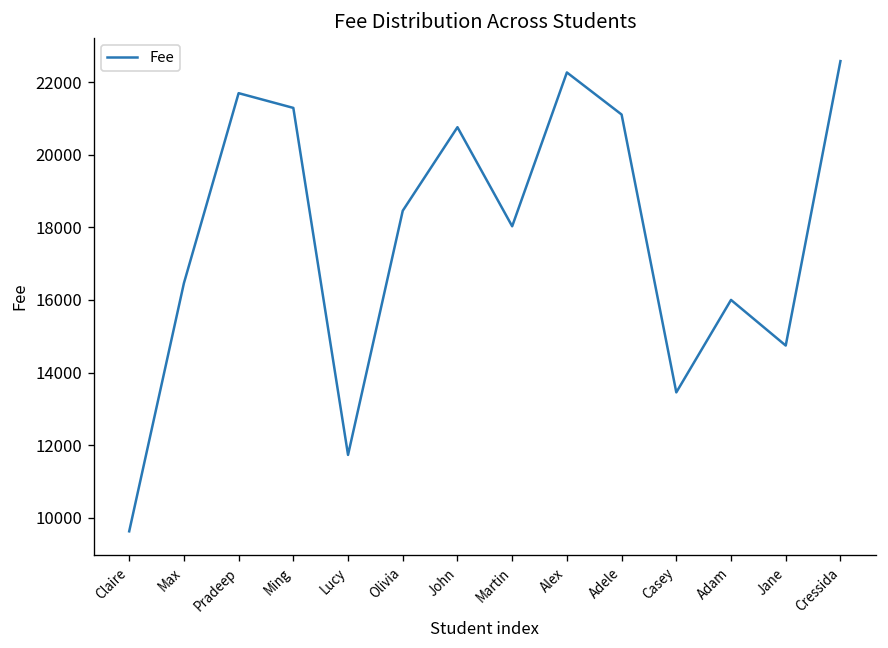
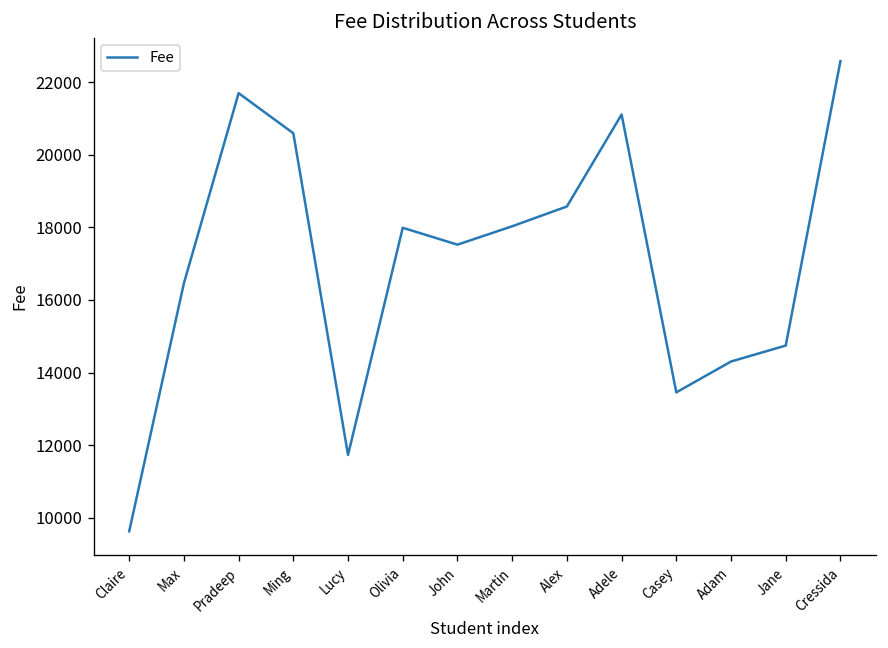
  {
    "Claire": 9600,
    "Max": 16500,
    "Pradeep": 21700,
-   "Ming": 21300,
+   "Ming": 20600,
    "Lucy": 11700,
-   "Olivia": 18500,
-   "John": 20800,
+   "Olivia": 18000,
+   "John": 17500,
    "Martin": 18000,
-   "Alex": 22300,
+   "Alex": 18600,
    "Adele": 21100,
    "Casey": 13500,
-   "Adam": 16000,
+   "Adam": 14300,
    "Jane": 14700,
    "Cressida": 22600
  }
